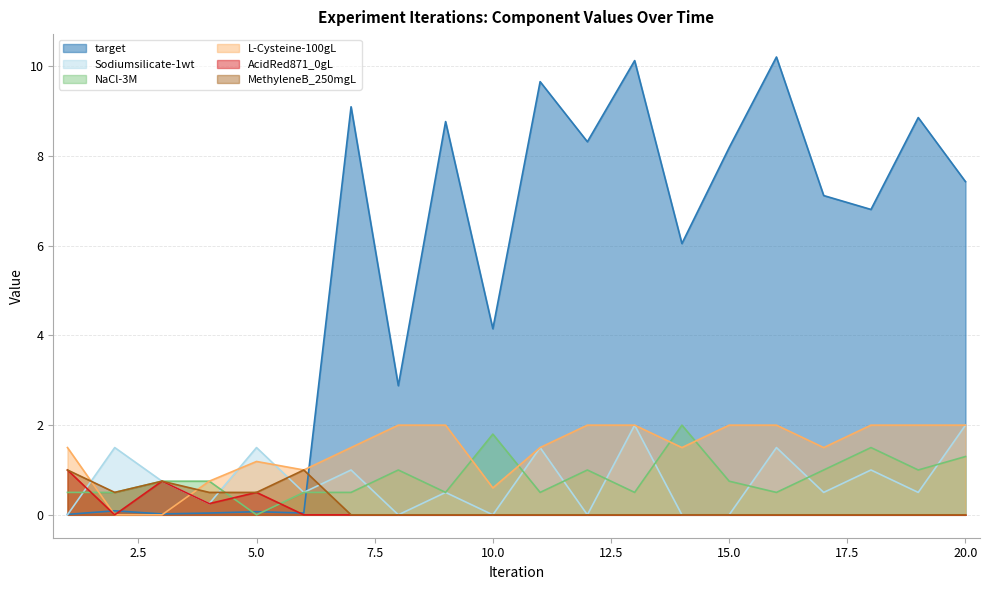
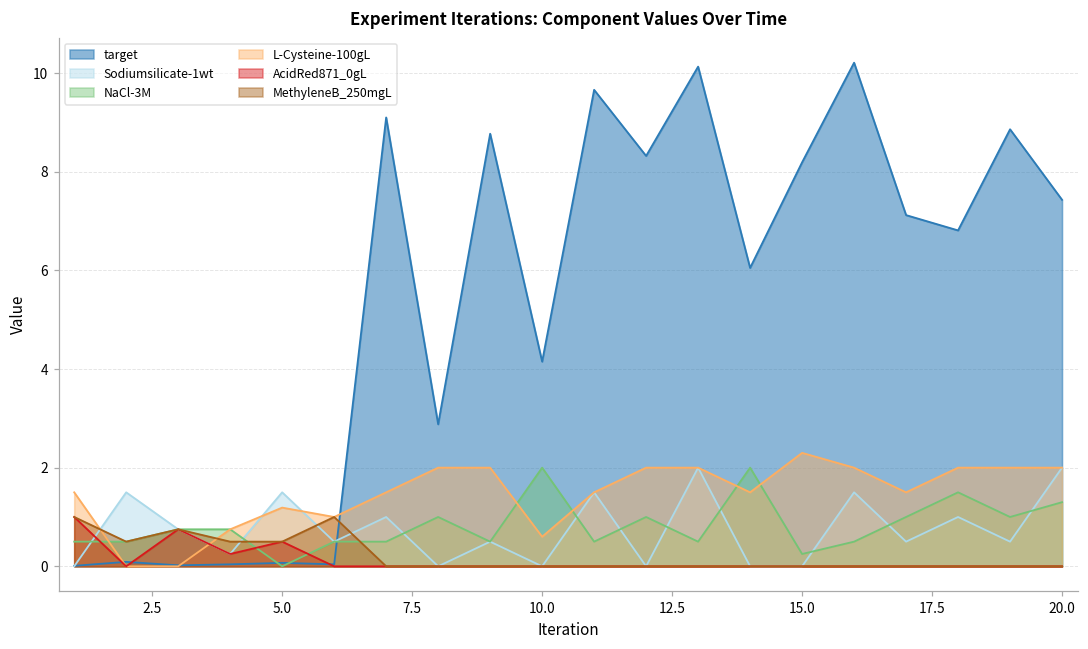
  {
    "target": {
      "5.0": 0.1,
      "10.0": 4.2,
      "15.0": 8.2,
      "20.0": 7.4
    },
    "Sodiumsilicate-1wt": {
      "5.0": 1.5
    },
    "NaCl-3M": {
      "5.0": 0.0,
-     "10.0": 1.8,
-     "15.0": 0.8,
+     "10.0": 2.0,
+     "15.0": 0.3,
      "20.0": 1.3
    },
    "L-Cysteine-100gL": {
      "5.0": 1.2,
      "10.0": 0.6,
-     "15.0": 2.0
+     "15.0": 2.3
    }
  }
